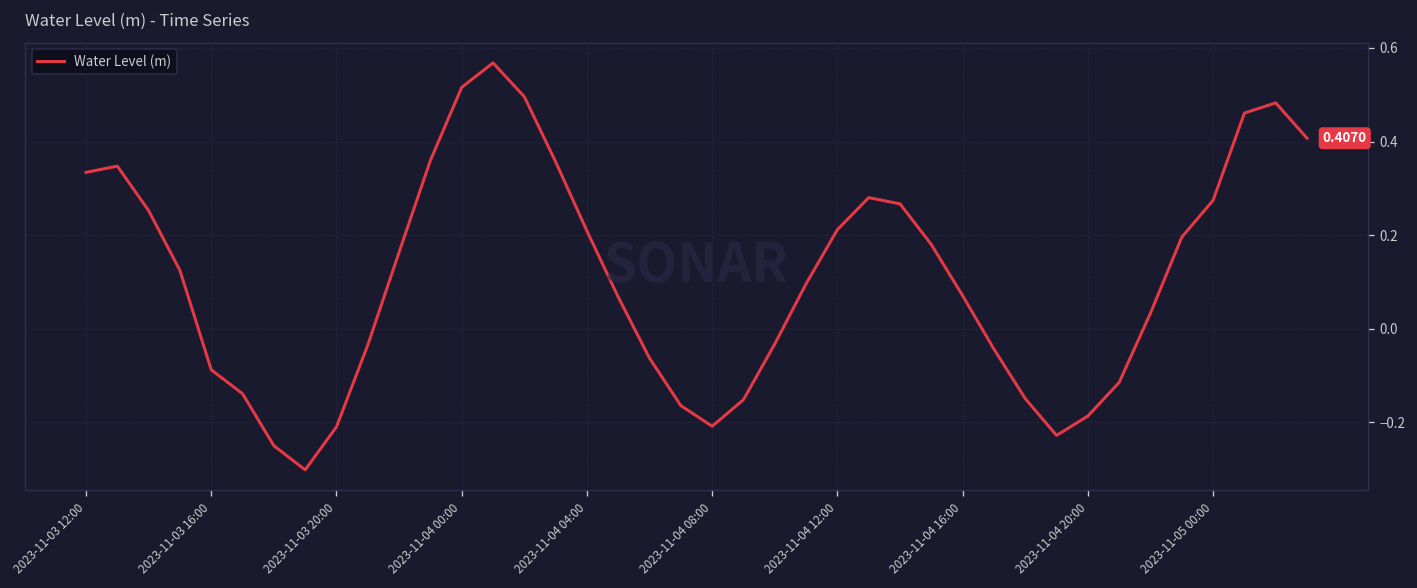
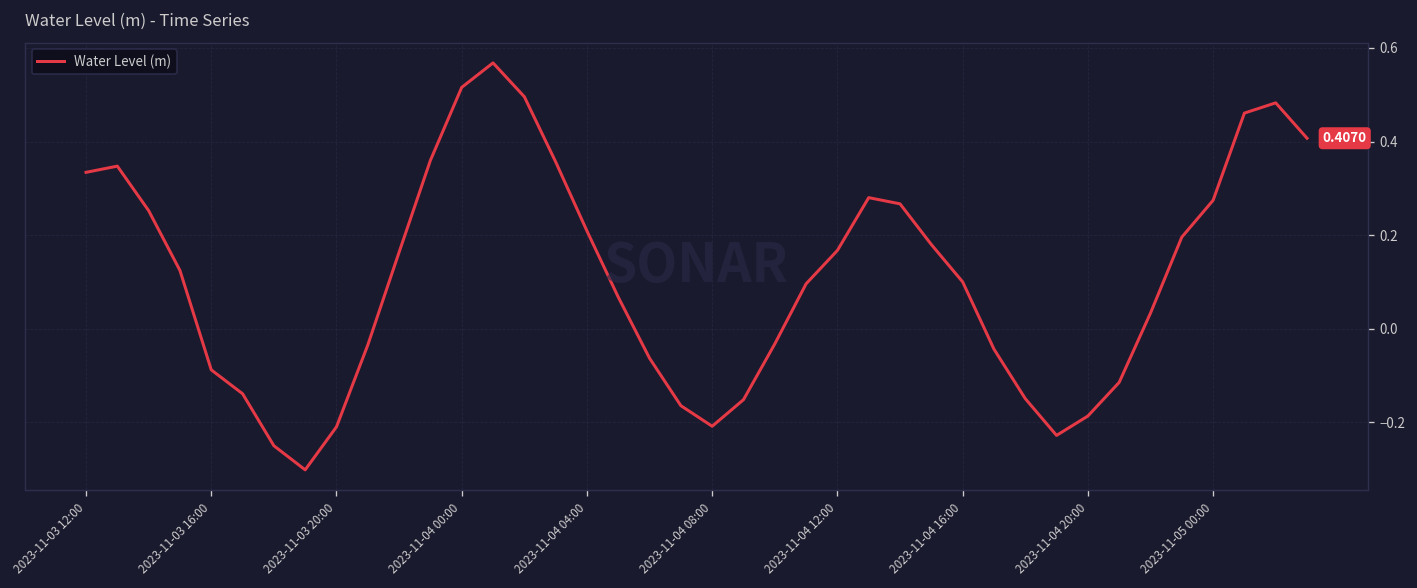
  {
    "2023-11-03 12:00": 0.33,
    "2023-11-03 16:00": -0.09,
    "2023-11-03 20:00": -0.21,
    "2023-11-04 00:00": 0.52,
    "2023-11-04 04:00": 0.21,
    "2023-11-04 08:00": -0.21,
-   "2023-11-04 12:00": 0.21,
-   "2023-11-04 16:00": 0.07,
+   "2023-11-04 12:00": 0.17,
+   "2023-11-04 16:00": 0.10,
    "2023-11-04 20:00": -0.19,
    "2023-11-05 00:00": 0.27
  }
